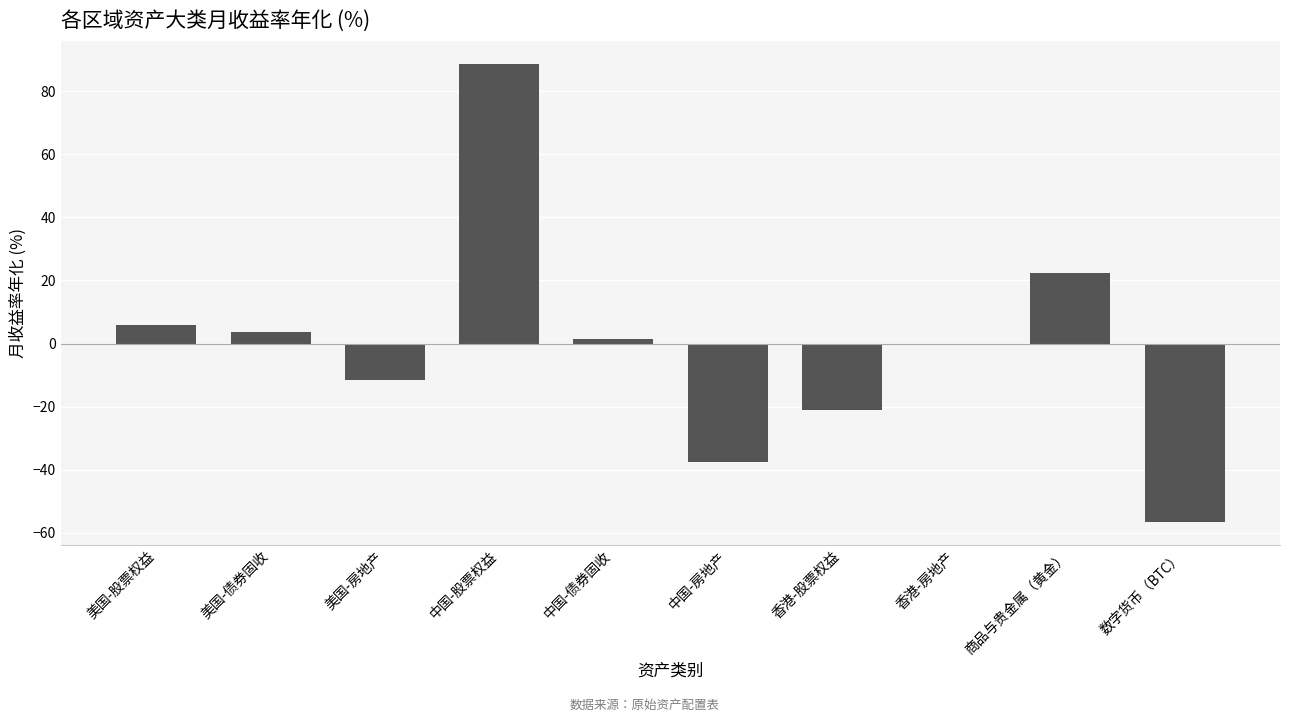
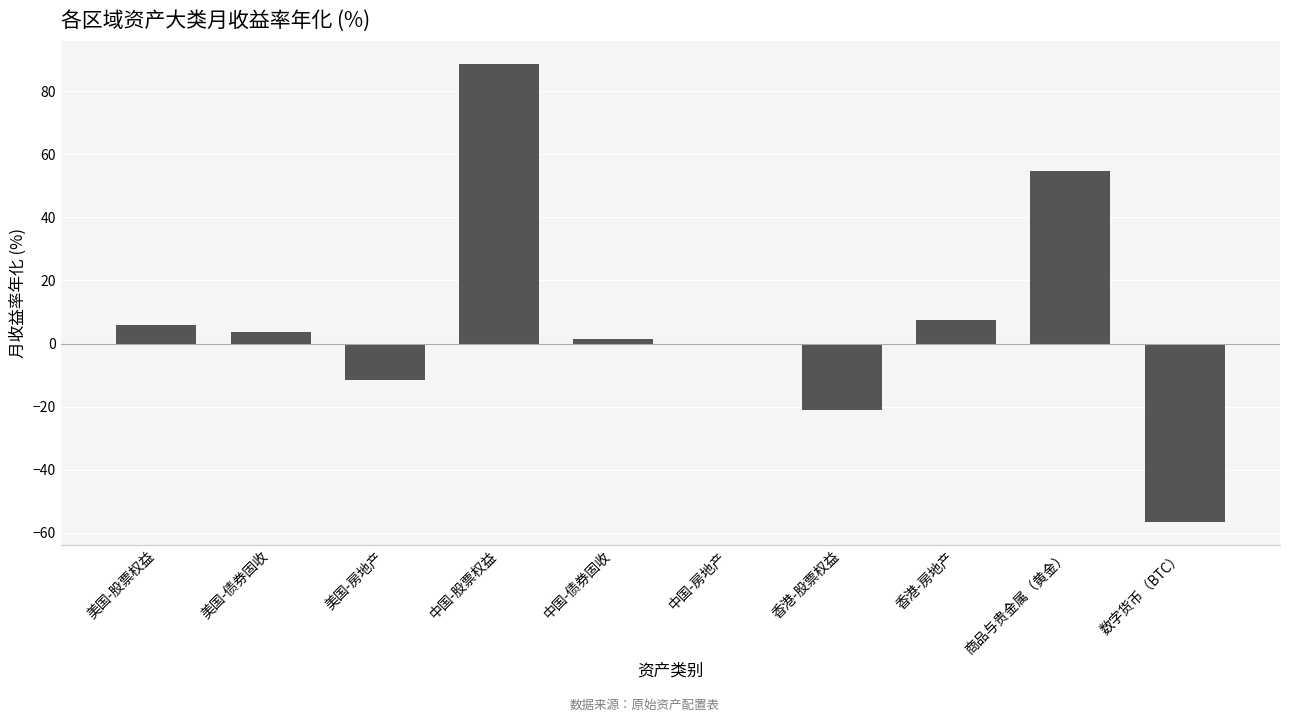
  {
    "美国-股票权益": 6,
    "美国-债券固收": 4,
    "美国-房地产": -12,
    "中国-股票权益": 89,
    "中国-债券固收": 1,
-   "中国-房地产": -37,
+   "中国-房地产": -1,
    "香港-股票权益": -21,
-   "香港-房地产": 0,
-   "商品与贵金属（黄金）": 22,
+   "香港-房地产": 7,
+   "商品与贵金属（黄金）": 55,
    "数字货币（BTC）": -56
  }
